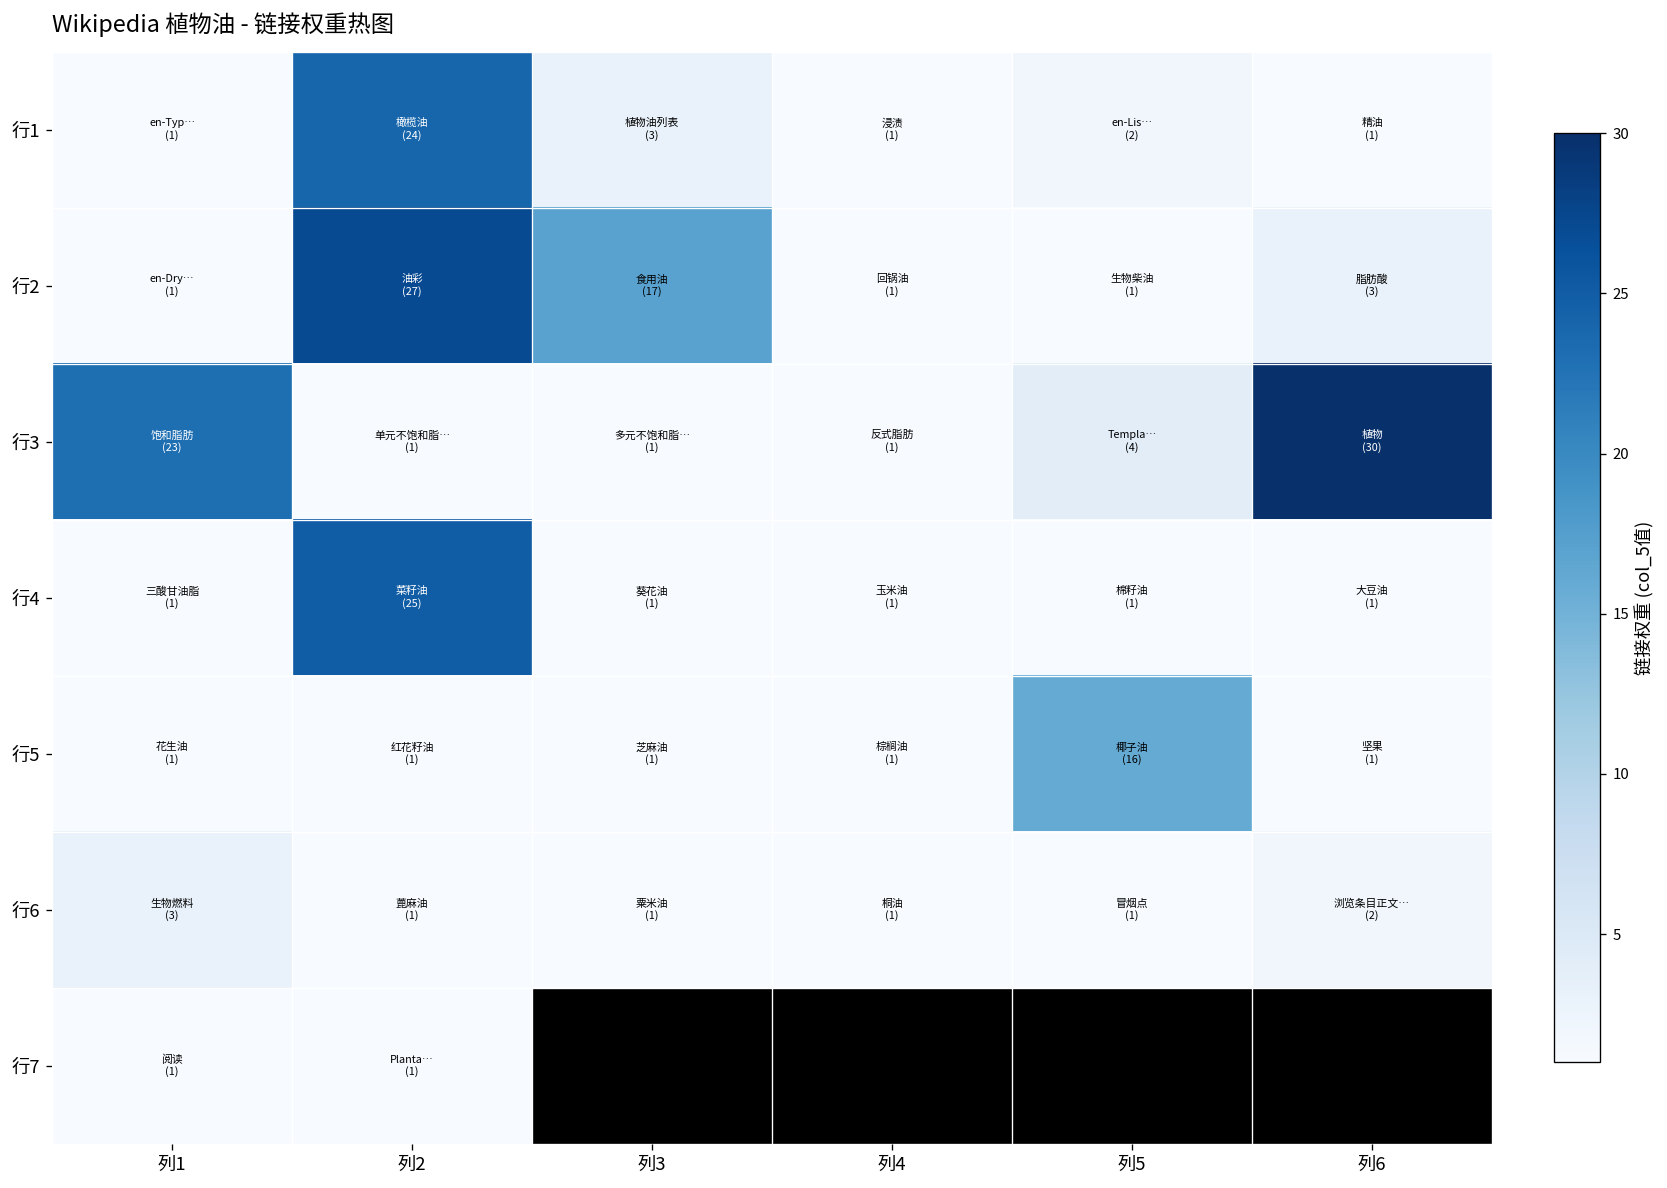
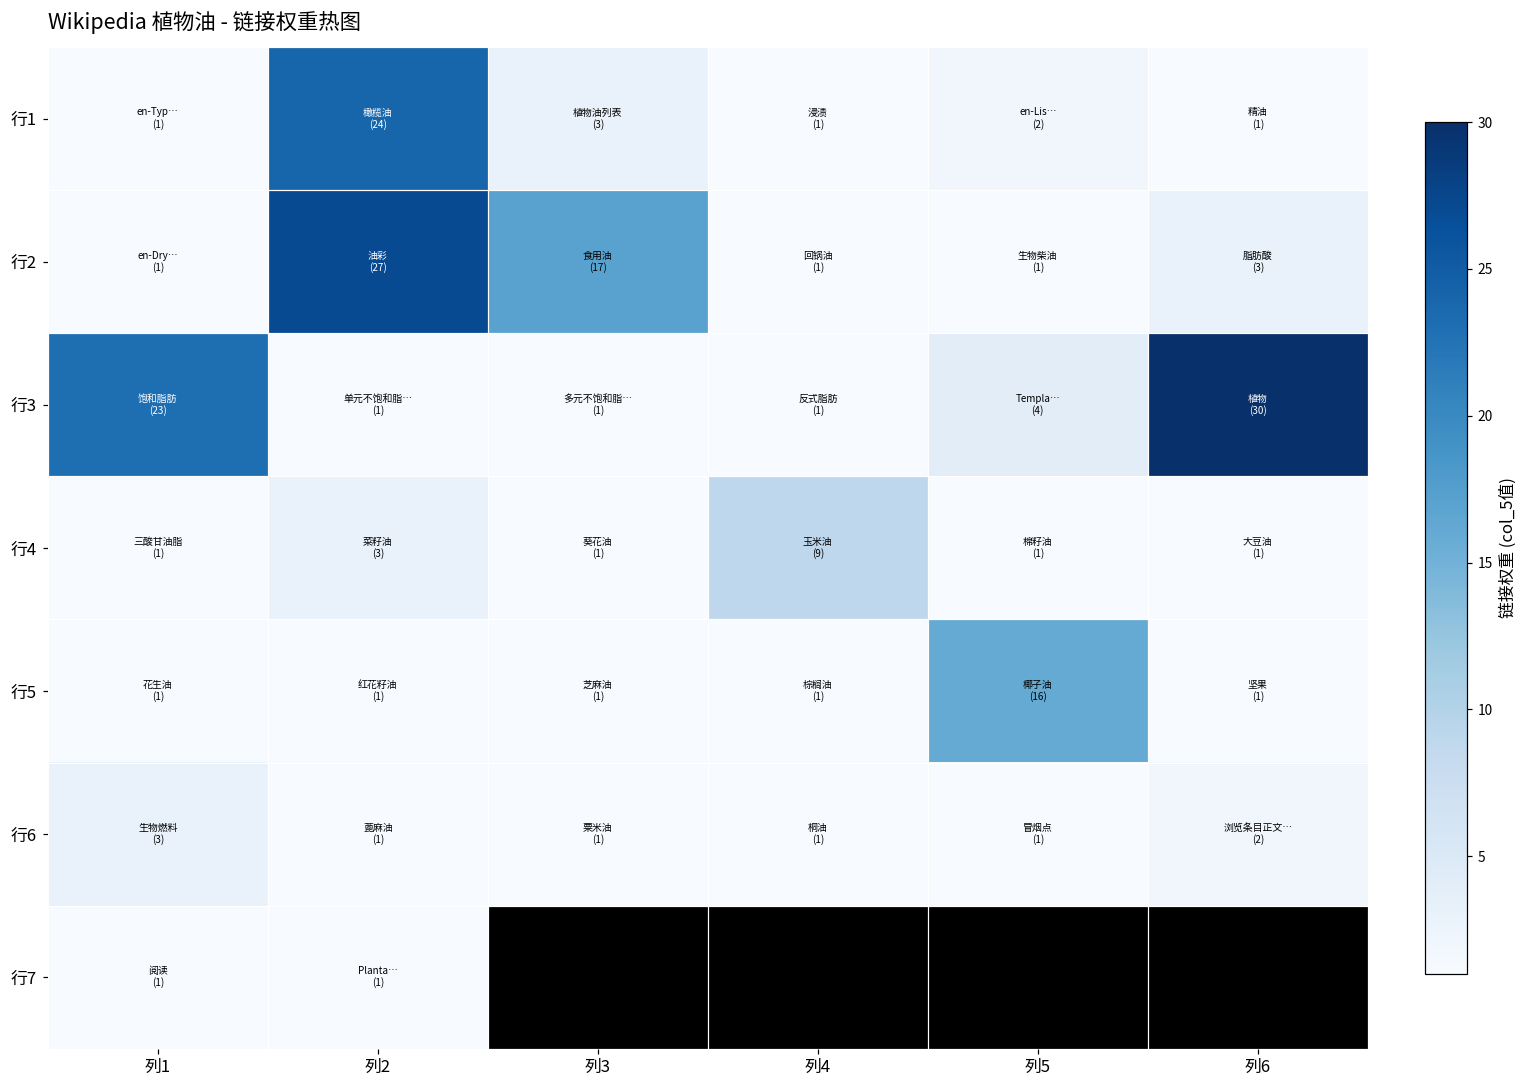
  {
    "行1": {
      "列1": "(1)",
      "列2": "(24)",
      "列3": "(3)",
      "列4": "(1)",
      "列5": "(2)",
      "列6": "(1)"
    },
    "行2": {
      "列1": "(1)",
      "列2": "(27)",
      "列3": "(17)",
      "列4": "(1)",
      "列5": "(1)",
      "列6": "(3)"
    },
    "行3": {
      "列1": "(23)",
      "列2": "(1)",
      "列3": "(1)",
      "列4": "(1)",
      "列5": "(4)",
      "列6": "(30)"
    },
    "行4": {
      "列1": "(1)",
-     "列2": "(25)",
+     "列2": "(3)",
      "列3": "(1)",
-     "列4": "(1)",
+     "列4": "(9)",
      "列5": "(1)",
      "列6": "(1)"
    },
    "行5": {
      "列1": "(1)",
      "列2": "(1)",
      "列3": "(1)",
      "列4": "(1)",
      "列5": "(16)",
      "列6": "(1)"
    },
    "行6": {
      "列1": "(3)",
      "列2": "(1)",
      "列3": "(1)",
      "列4": "(1)",
      "列5": "(1)",
      "列6": "(2)"
    },
    "行7": {
      "列1": "(1)",
      "列2": "(1)"
    }
  }
